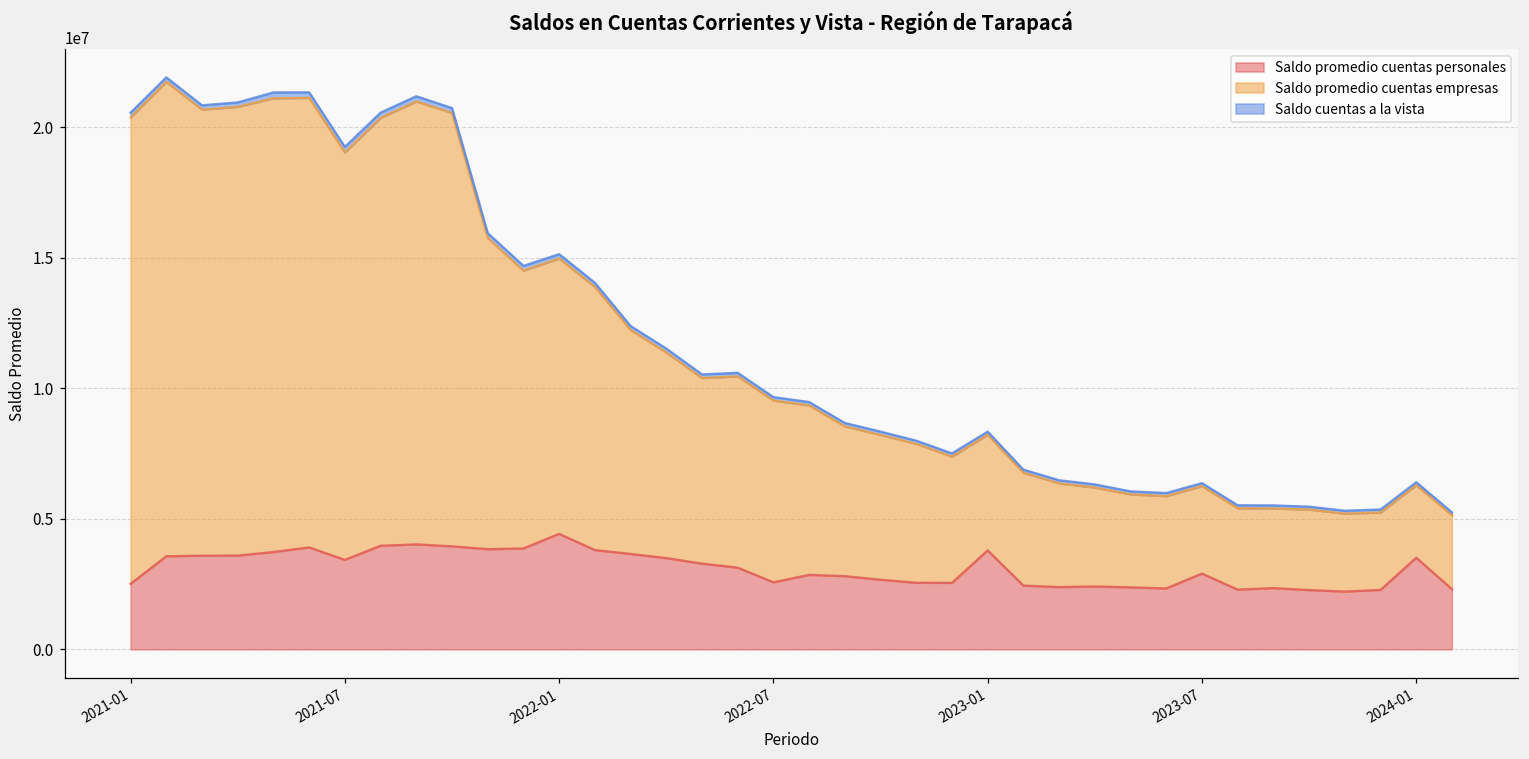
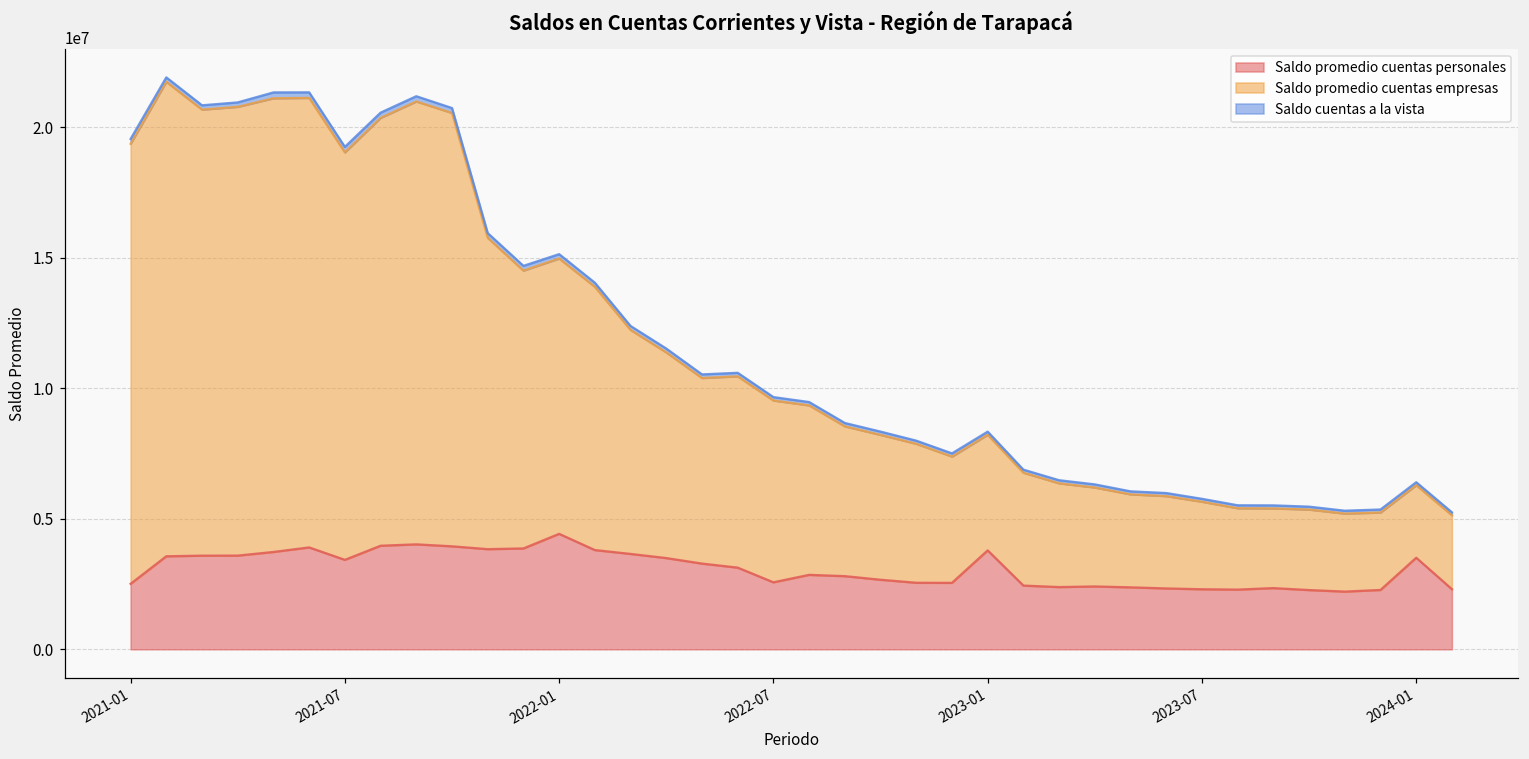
  {
    "Saldo promedio cuentas personales": {
      "2021-01": 2500000,
      "2021-07": 3400000,
      "2022-01": 4400000,
      "2022-07": 2600000,
      "2023-01": 3800000,
-     "2023-07": 2900000,
+     "2023-07": 2300000,
      "2024-01": 3500000
    },
    "Saldo promedio cuentas empresas": {
-     "2021-01": 17900000,
+     "2021-01": 16900000,
      "2021-07": 15600000,
      "2022-01": 10500000,
      "2022-07": 7000000,
      "2023-01": 4400000,
      "2023-07": 3400000,
      "2024-01": 2800000
    },
    "Saldo cuentas a la vista": {
      "2021-01": 200000,
      "2021-07": 200000,
      "2022-01": 200000,
      "2022-07": 100000,
      "2023-01": 100000,
      "2023-07": 100000,
      "2024-01": 100000
    }
  }
